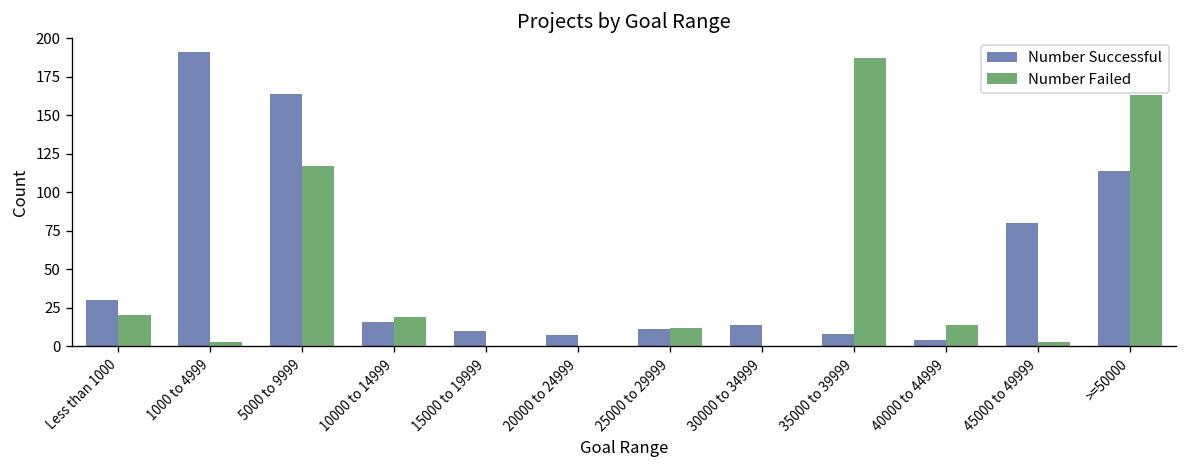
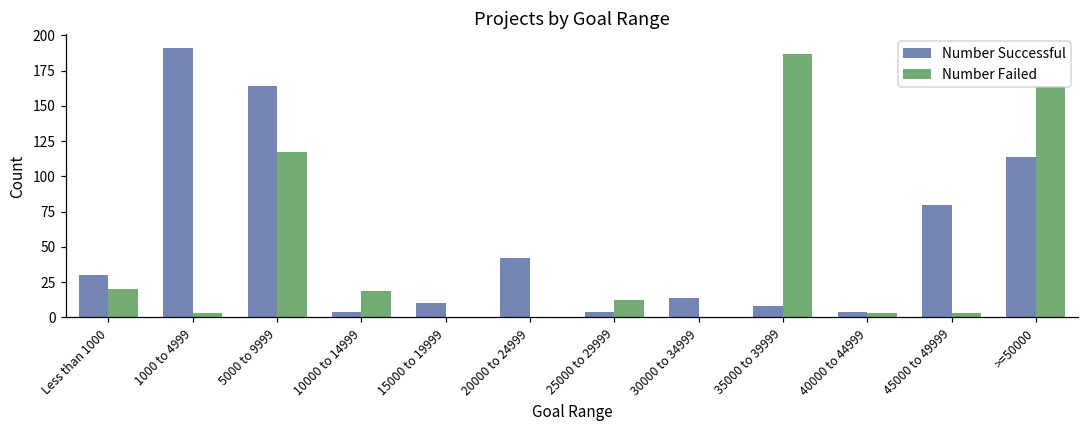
  {
    "Number Successful": {
      "Less than 1000": 30,
      "1000 to 4999": 191,
      "5000 to 9999": 164,
-     "10000 to 14999": 16,
+     "10000 to 14999": 4,
      "15000 to 19999": 10,
-     "20000 to 24999": 7,
-     "25000 to 29999": 11,
+     "20000 to 24999": 42,
+     "25000 to 29999": 4,
      "30000 to 34999": 14,
      "35000 to 39999": 8,
      "40000 to 44999": 4,
      "45000 to 49999": 80,
      ">=50000": 114
    },
    "Number Failed": {
      "Less than 1000": 20,
      "1000 to 4999": 3,
      "5000 to 9999": 117,
      "10000 to 14999": 19,
      "15000 to 19999": 0,
      "20000 to 24999": 0,
      "25000 to 29999": 12,
      "30000 to 34999": 0,
      "35000 to 39999": 187,
-     "40000 to 44999": 14,
+     "40000 to 44999": 3,
      "45000 to 49999": 3
    }
  }
